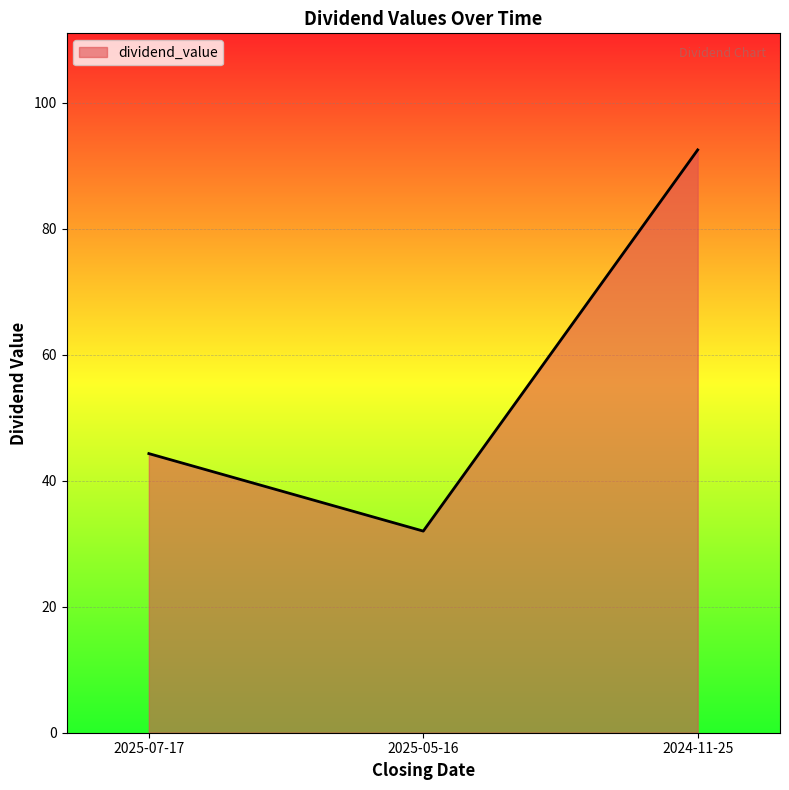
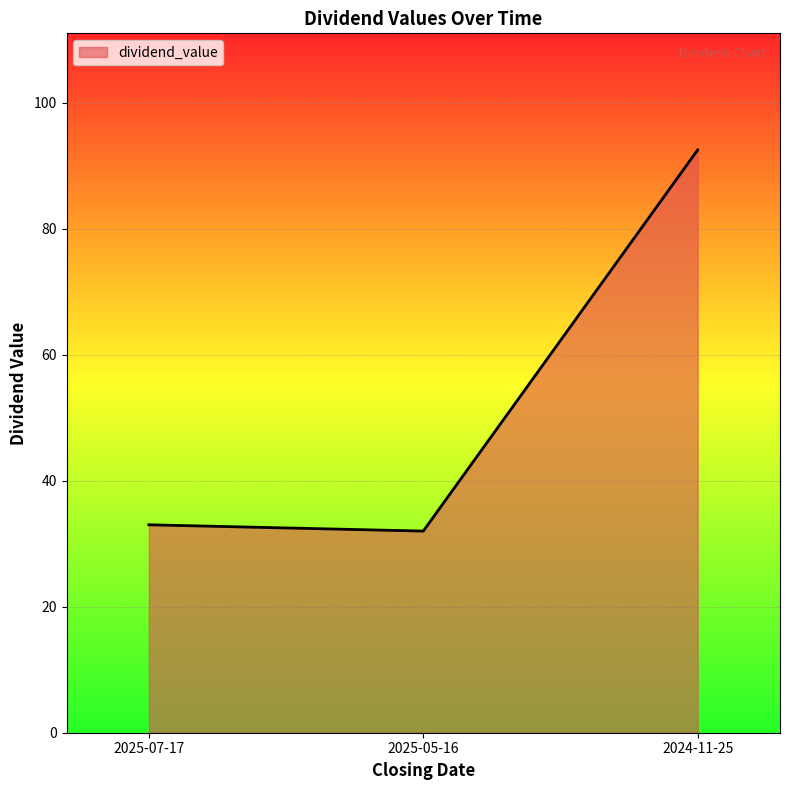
  {
-   "2025-07-17": 44,
+   "2025-07-17": 33,
    "2025-05-16": 32,
    "2024-11-25": 93
  }
